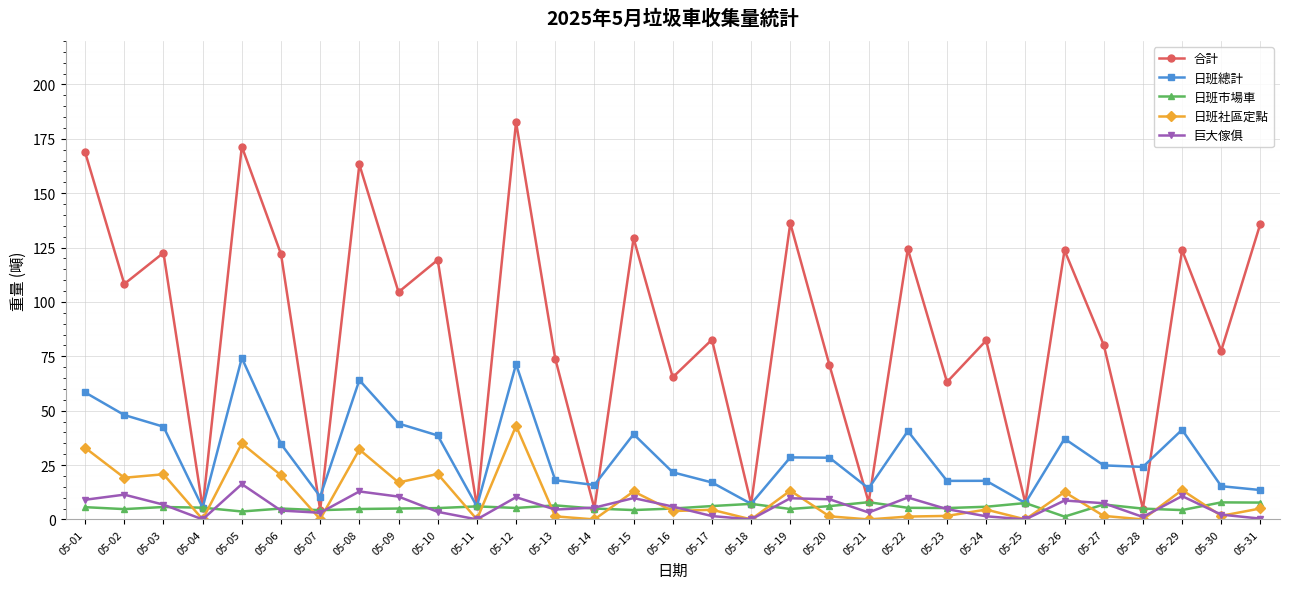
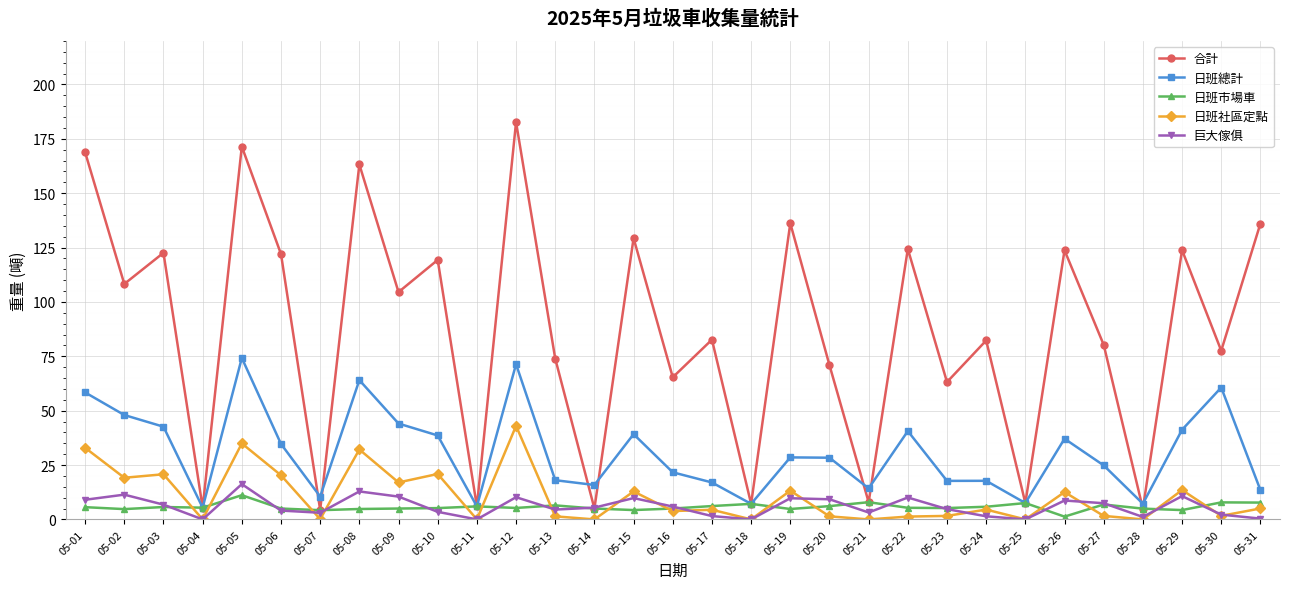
  {
    "合計": {
      "05-01": 169,
      "05-02": 108,
      "05-03": 123,
      "05-05": 171,
      "05-06": 122,
      "05-08": 163,
      "05-09": 105,
      "05-10": 119,
      "05-12": 183,
      "05-13": 74,
      "05-15": 129,
      "05-16": 65,
      "05-17": 83,
      "05-19": 136,
      "05-20": 71,
      "05-22": 124,
      "05-23": 63,
      "05-24": 82,
      "05-26": 124,
      "05-27": 80,
      "05-29": 124,
      "05-30": 78,
      "05-31": 136
    },
    "日班總計": {
      "05-01": 58,
      "05-02": 48,
      "05-03": 43,
      "05-05": 74,
      "05-06": 35,
      "05-07": 10,
      "05-08": 64,
      "05-09": 44,
      "05-10": 39,
      "05-12": 71,
      "05-13": 18,
      "05-14": 16,
      "05-15": 39,
      "05-16": 22,
      "05-17": 17,
      "05-19": 29,
      "05-20": 28,
      "05-21": 14,
      "05-22": 41,
      "05-23": 18,
      "05-24": 18,
      "05-26": 37,
      "05-27": 25,
-     "05-28": 24,
+     "05-28": 7,
      "05-29": 41,
-     "05-30": 15,
+     "05-30": 61,
      "05-31": 14
    },
    "日班市場車": {
      "05-01": 6,
      "05-02": 5,
-     "05-05": 4,
+     "05-05": 11,
      "05-08": 5,
      "05-09": 5,
      "05-10": 5,
      "05-12": 5,
      "05-13": 6,
      "05-15": 4,
      "05-17": 6,
      "05-19": 5,
      "05-20": 6,
      "05-22": 5,
      "05-24": 6,
      "05-26": 1,
      "05-29": 4,
      "05-30": 8,
      "05-31": 8
    },
    "日班社區定點": {
      "05-01": 33,
      "05-02": 19,
      "05-03": 21,
      "05-05": 35,
      "05-06": 20,
      "05-07": 0,
      "05-08": 32,
      "05-09": 17,
      "05-10": 21,
      "05-12": 43,
      "05-13": 1,
      "05-14": 0,
      "05-15": 13,
      "05-16": 4,
      "05-17": 4,
      "05-19": 13,
      "05-20": 1,
      "05-21": 0,
      "05-22": 1,
      "05-23": 2,
      "05-24": 5,
      "05-26": 13,
      "05-27": 2,
      "05-29": 14,
      "05-31": 5
    },
    "巨大傢俱": {
      "05-01": 9,
      "05-02": 11,
      "05-05": 16,
      "05-07": 3,
      "05-08": 13,
      "05-09": 10,
      "05-10": 3,
      "05-12": 10,
      "05-13": 5,
      "05-15": 10,
      "05-17": 2,
      "05-19": 10,
      "05-20": 9,
      "05-21": 3,
      "05-22": 10,
      "05-24": 1,
      "05-26": 9,
      "05-29": 11,
      "05-31": 0
    }
  }
